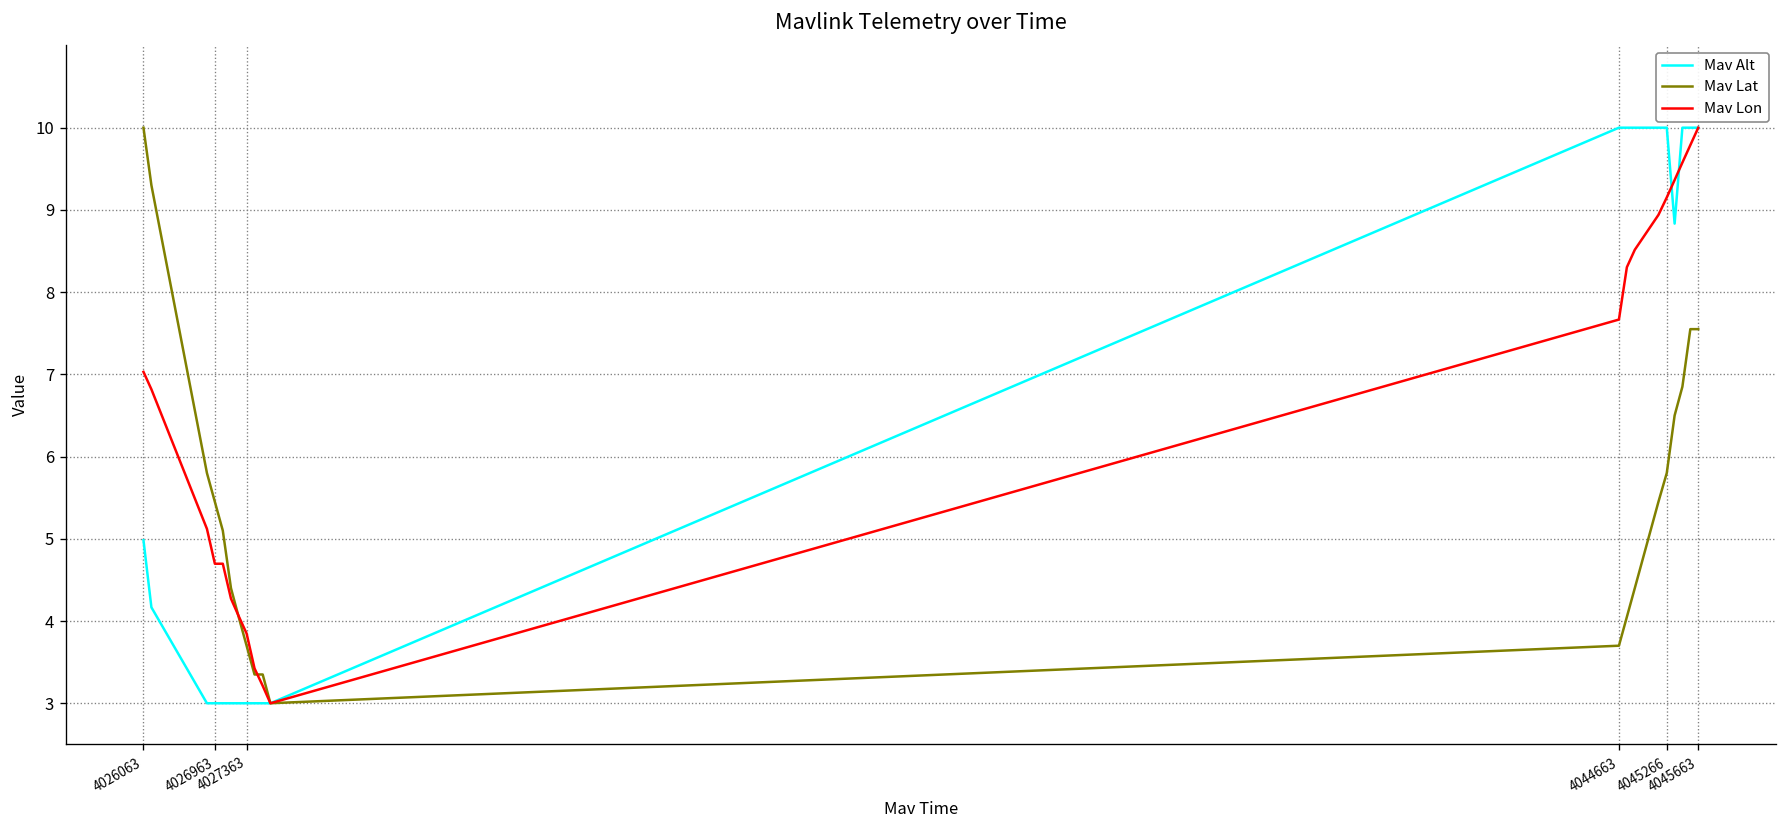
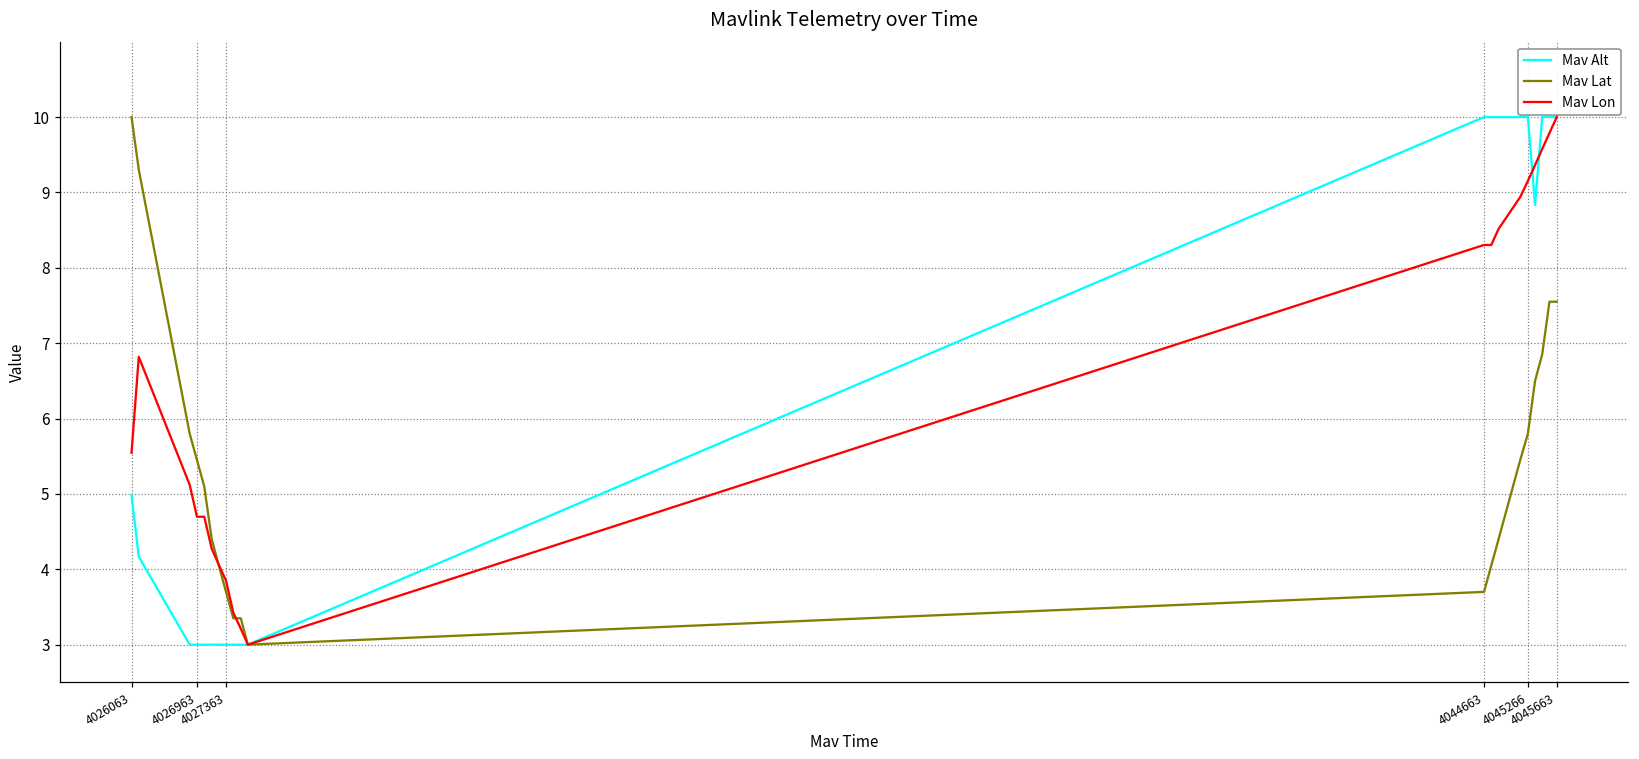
  {
    "Mav Alt": {
      "4026063": 5.0,
      "4026963": 3.0,
      "4027363": 3.0,
      "4044663": 10.0,
      "4045266": 10.0
    },
    "Mav Lat": {
      "4026063": 10.0,
      "4026963": 5.4,
      "4027363": 3.7,
      "4044663": 3.7,
      "4045266": 5.8,
      "4045663": 7.6
    },
    "Mav Lon": {
-     "4026063": 7.0,
+     "4026063": 5.5,
      "4026963": 4.7,
      "4027363": 3.8,
-     "4044663": 7.7,
+     "4044663": 8.3,
      "4045266": 9.2
    }
  }
